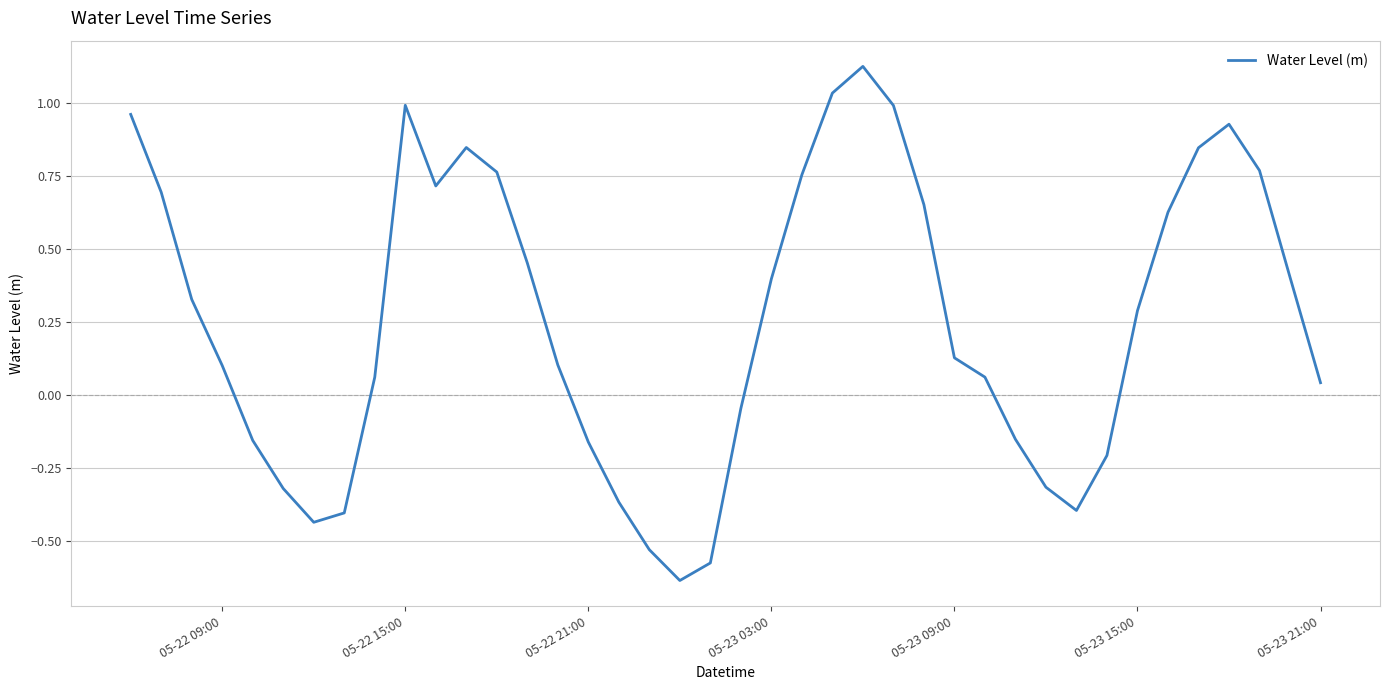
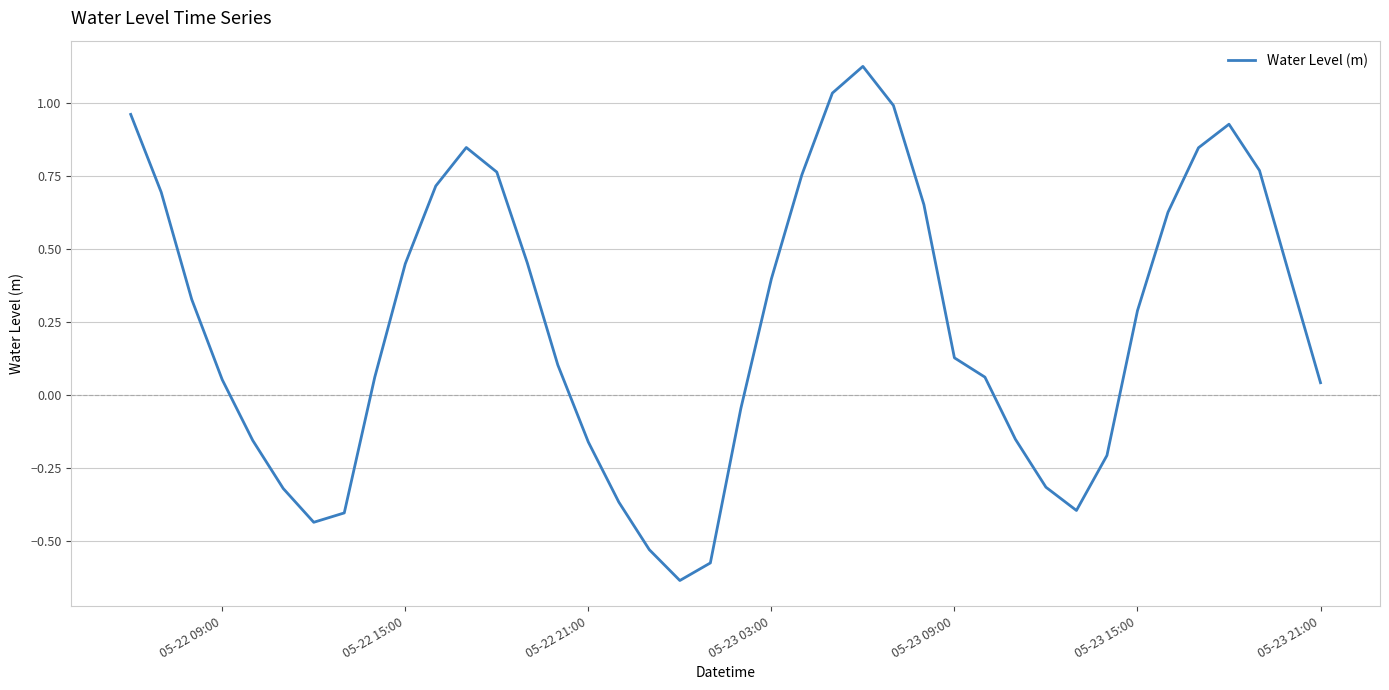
  {
-   "05-22 09:00": 0.10,
-   "05-22 15:00": 0.99,
+   "05-22 09:00": 0.05,
+   "05-22 15:00": 0.45,
    "05-22 21:00": -0.16,
    "05-23 03:00": 0.40,
    "05-23 09:00": 0.13,
    "05-23 15:00": 0.29,
    "05-23 21:00": 0.04
  }
